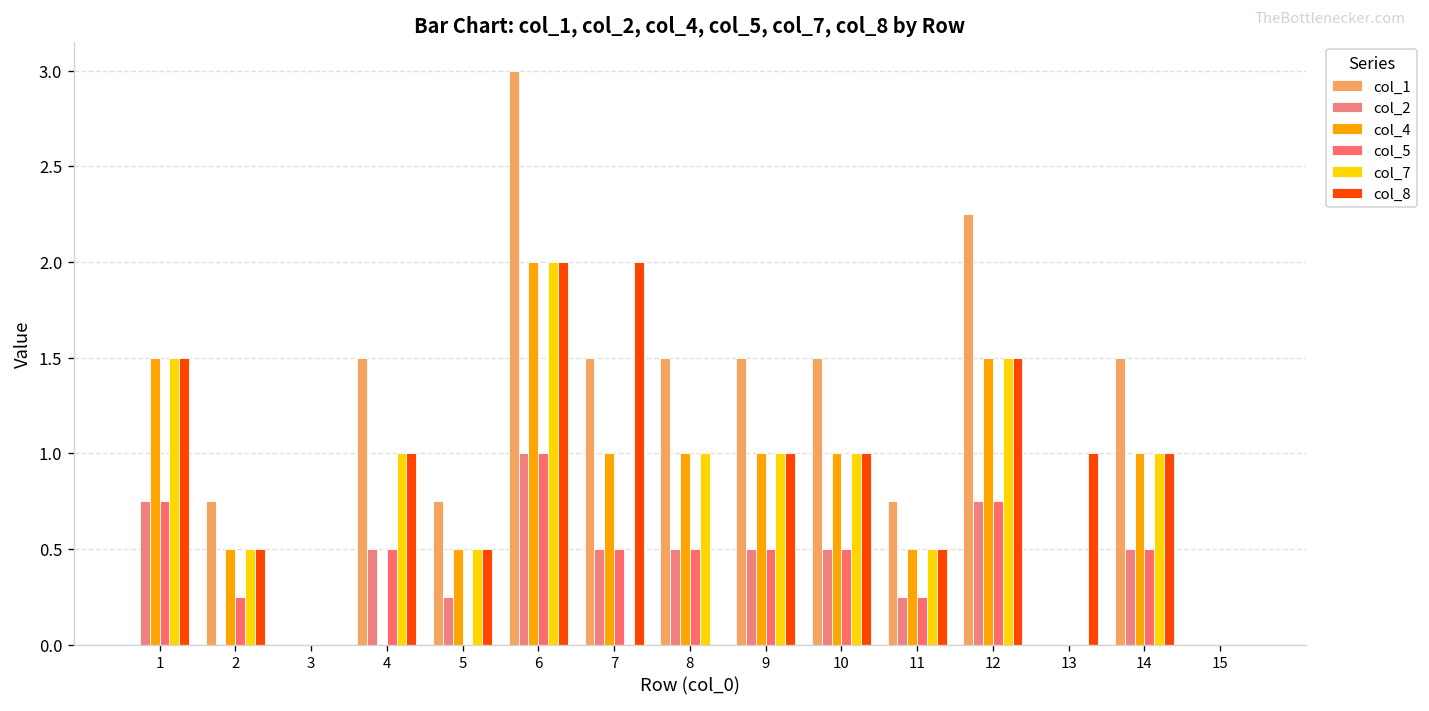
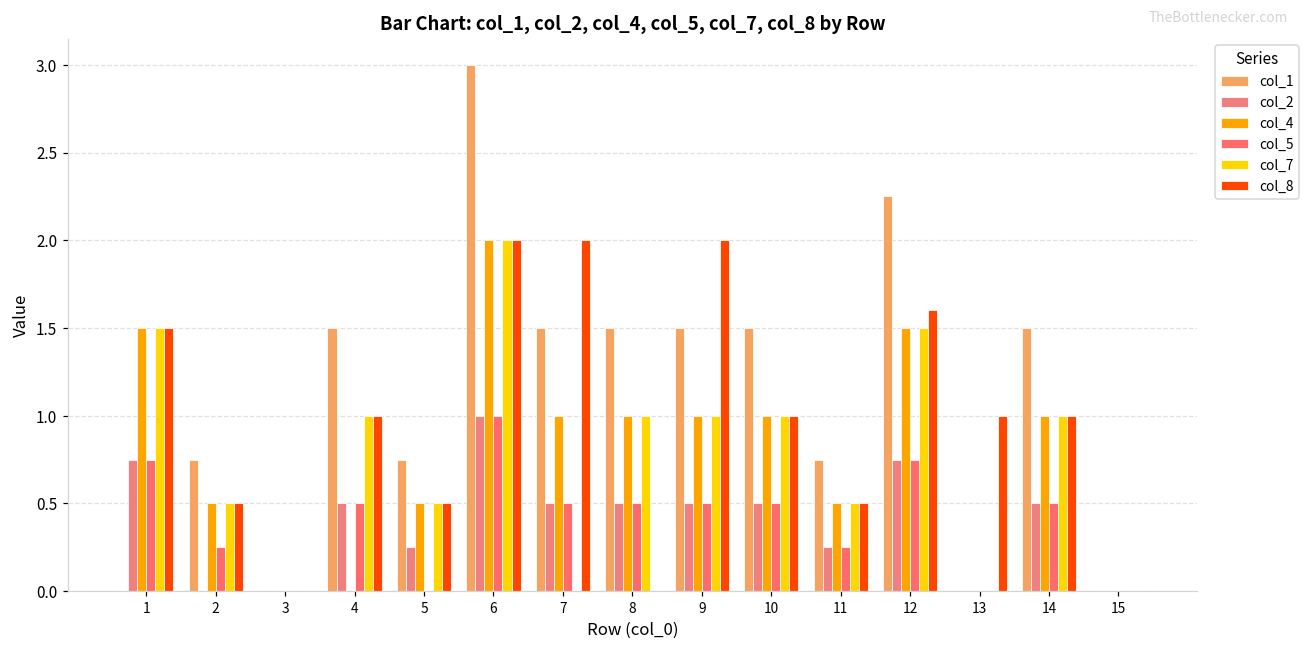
  {
    "col_8": {
      "1": 1.5,
      "2": 0.5,
      "3": 0.0,
      "4": 1.0,
      "5": 0.5,
      "6": 2.0,
      "7": 2.0,
      "8": 0.0,
-     "9": 1,
+     "9": 2,
      "10": 1.0,
      "11": 0.5,
-     "12": 1.5,
+     "12": 1.6,
      "13": 1.0,
      "14": 1.0,
      "15": 0.0
    }
  }
